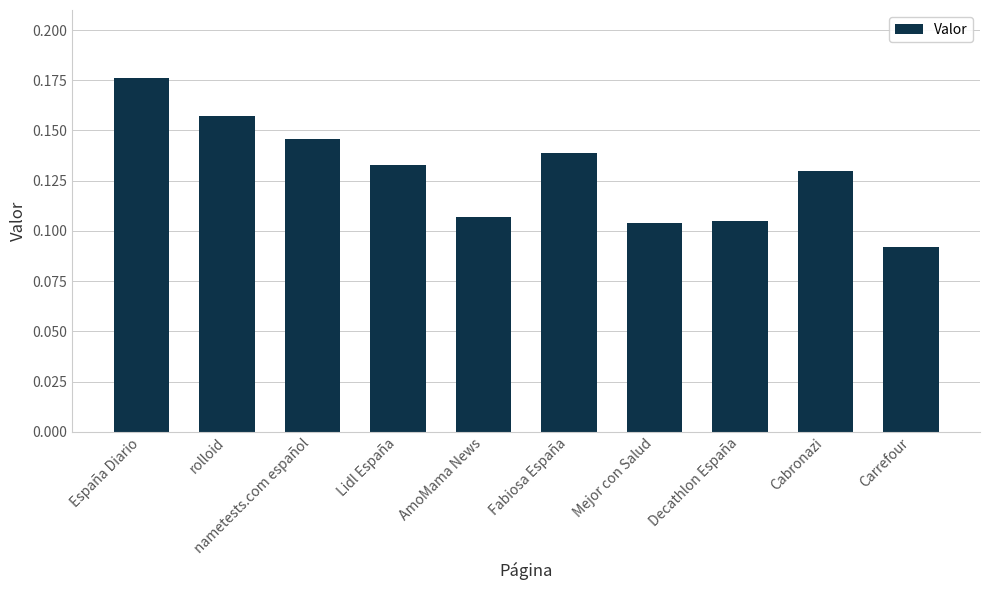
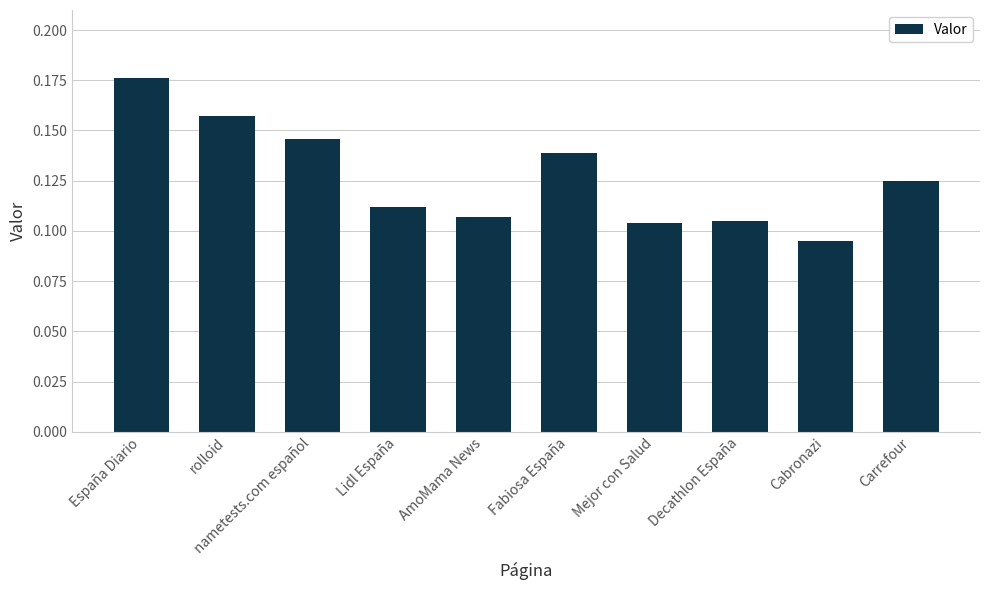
  {
    "España Diario": 0.176,
    "rolloid": 0.157,
    "nametests.com español": 0.146,
-   "Lidl España": 0.133,
+   "Lidl España": 0.112,
    "AmoMama News": 0.107,
    "Fabiosa España": 0.139,
    "Mejor con Salud": 0.104,
    "Decathlon España": 0.105,
-   "Cabronazi": 0.130,
-   "Carrefour": 0.092
+   "Cabronazi": 0.095,
+   "Carrefour": 0.125
  }
